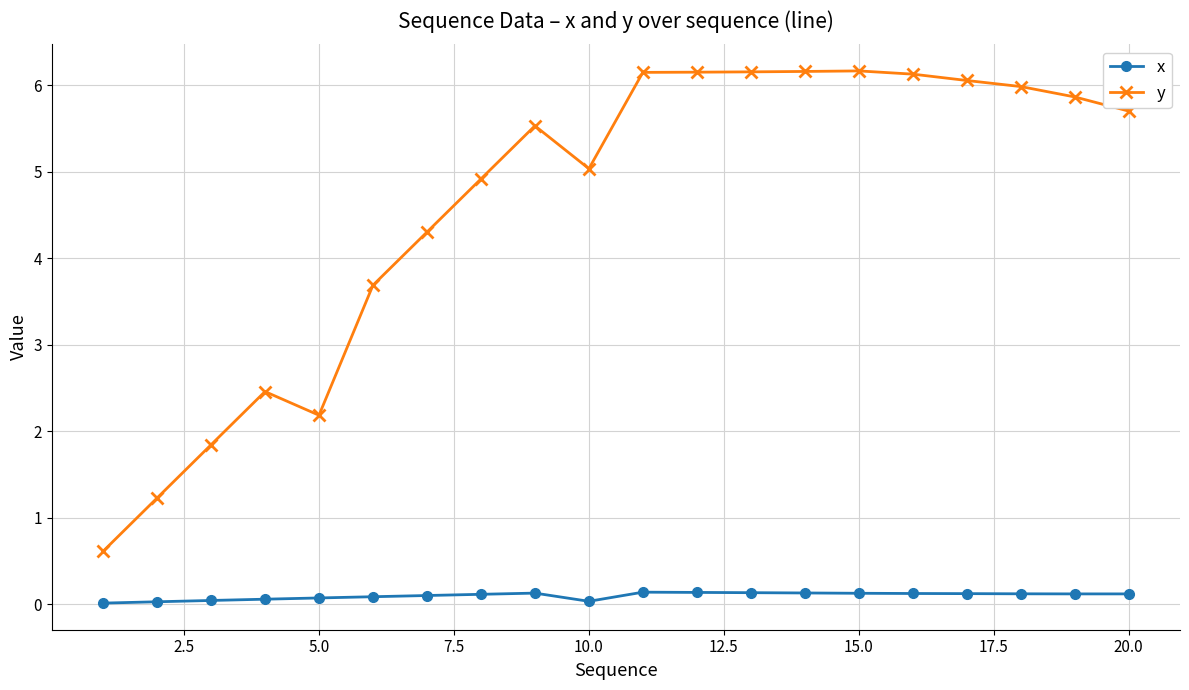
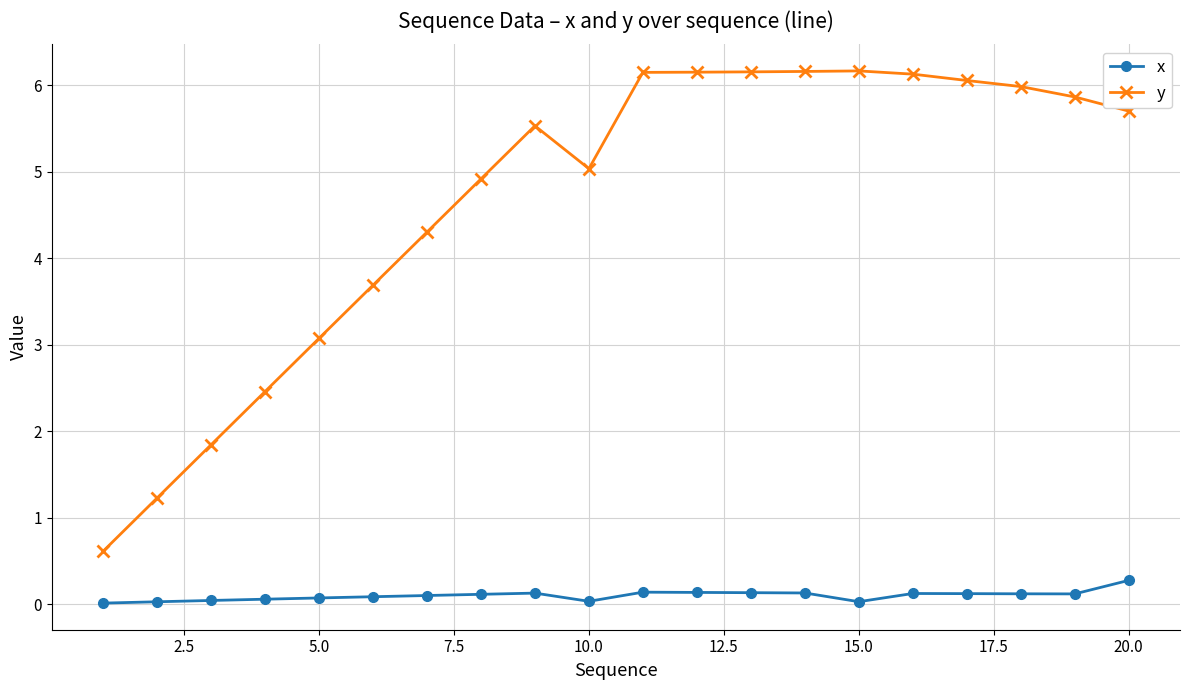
  {
    "x": {
      "5.0": 0.1,
      "10.0": 0.0,
-     "15.0": 0.1,
-     "20.0": 0.1
+     "15.0": 0.0,
+     "20.0": 0.3
    },
    "y": {
-     "5.0": 2.2,
+     "5.0": 3.1,
      "10.0": 5.0,
      "15.0": 6.2,
      "20.0": 5.7
    }
  }
